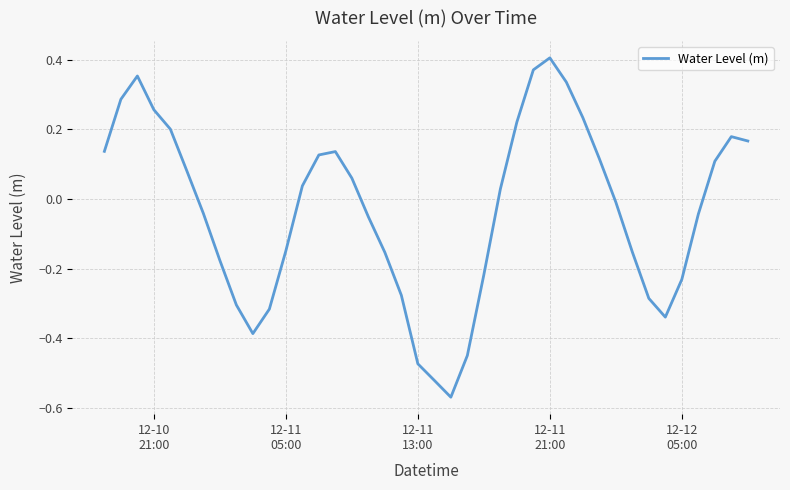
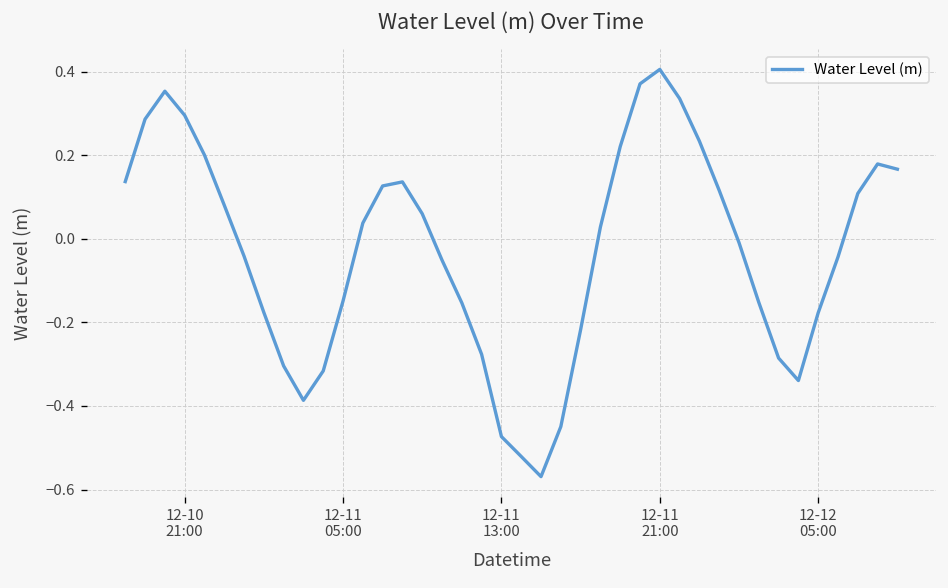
  {
-   "12-10 21:00": 0.26,
+   "12-10 21:00": 0.30,
    "12-11 05:00": -0.15,
    "12-11 13:00": -0.47,
    "12-11 21:00": 0.41,
-   "12-12 05:00": -0.23
+   "12-12 05:00": -0.18
  }
